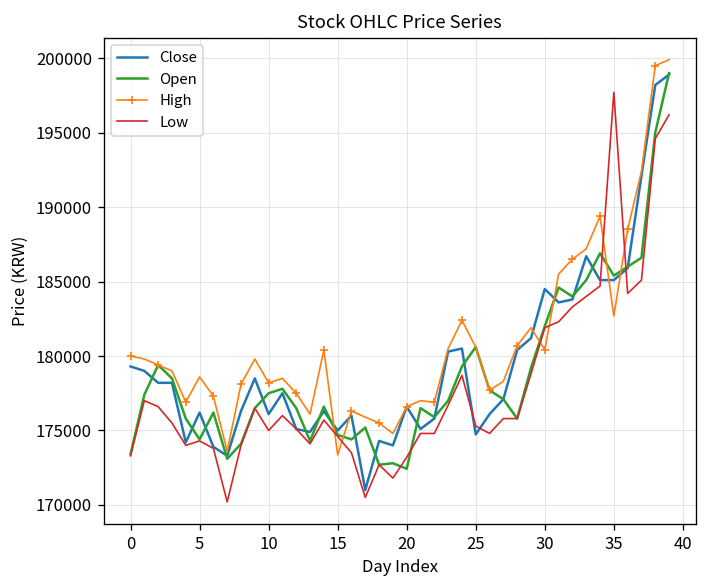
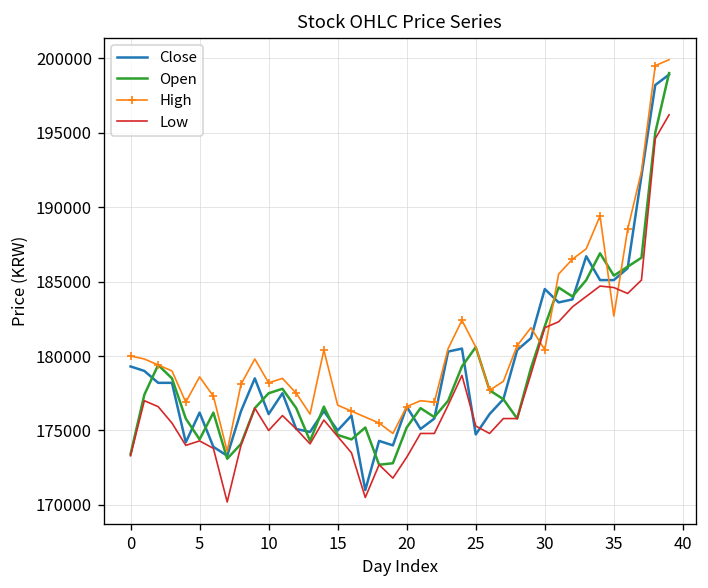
  {
    "Close": {
      "0": 179300,
      "5": 176200,
      "10": 176100,
      "15": 175000,
      "25": 174700,
      "30": 184500,
      "35": 185100
    },
    "Open": {
      "10": 177500,
-     "20": 172400,
+     "20": 175200,
      "35": 185400
    },
    "High": {
      "0": 180000,
      "5": 178600,
      "10": 178200,
-     "15": 173400,
+     "15": 176700,
      "30": 180400,
      "35": 182700
    },
    "Low": {
      "10": 175000,
      "20": 173200,
      "25": 175300,
-     "35": 197700
+     "35": 184600
    }
  }
